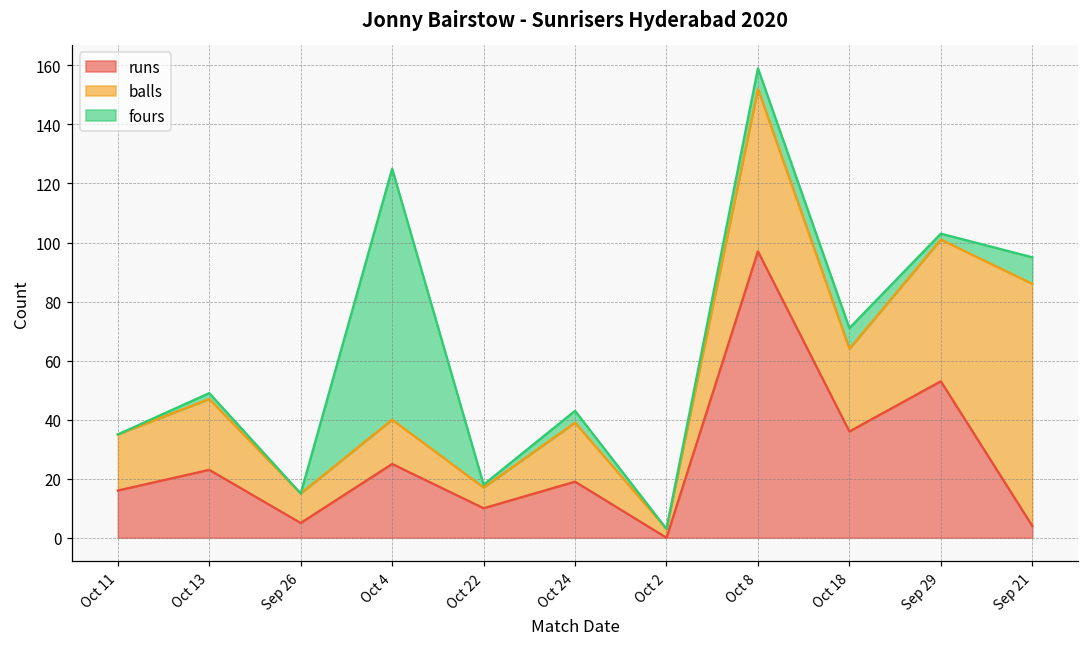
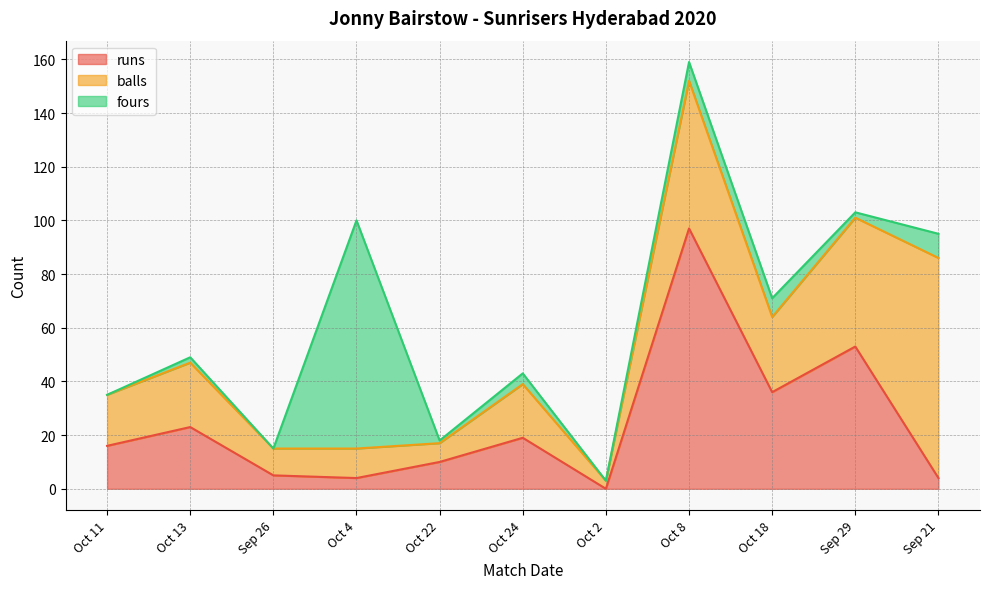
  {
    "runs": {
      "Oct 11": 16,
      "Oct 13": 23,
      "Sep 26": 5,
-     "Oct 4": 25,
+     "Oct 4": 4,
      "Oct 22": 10,
      "Oct 24": 19,
      "Oct 2": 0,
      "Oct 8": 97,
      "Oct 18": 36,
      "Sep 29": 53,
      "Sep 21": 4
    },
    "balls": {
      "Oct 13": 24,
-     "Oct 4": 15,
+     "Oct 4": 11,
      "Oct 22": 7,
      "Oct 24": 20,
      "Oct 8": 55,
      "Oct 18": 28,
      "Sep 29": 48,
      "Sep 21": 82
    },
    "fours": {
      "Oct 13": 2,
      "Oct 4": 85,
      "Oct 22": 1,
      "Oct 24": 4,
      "Oct 8": 7,
      "Oct 18": 7,
      "Sep 29": 2,
      "Sep 21": 9
    }
  }
